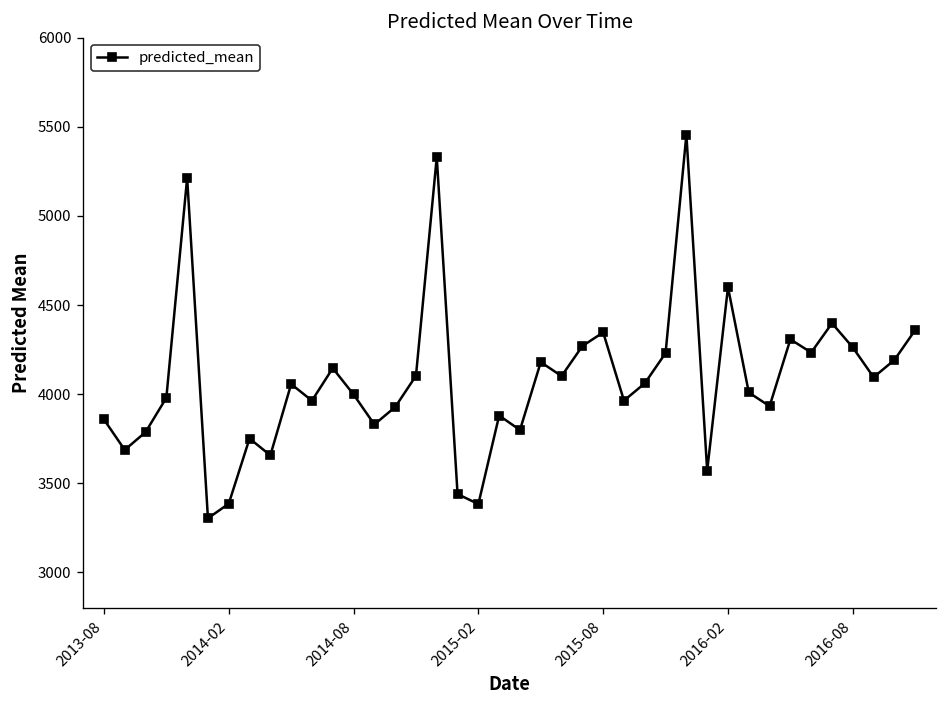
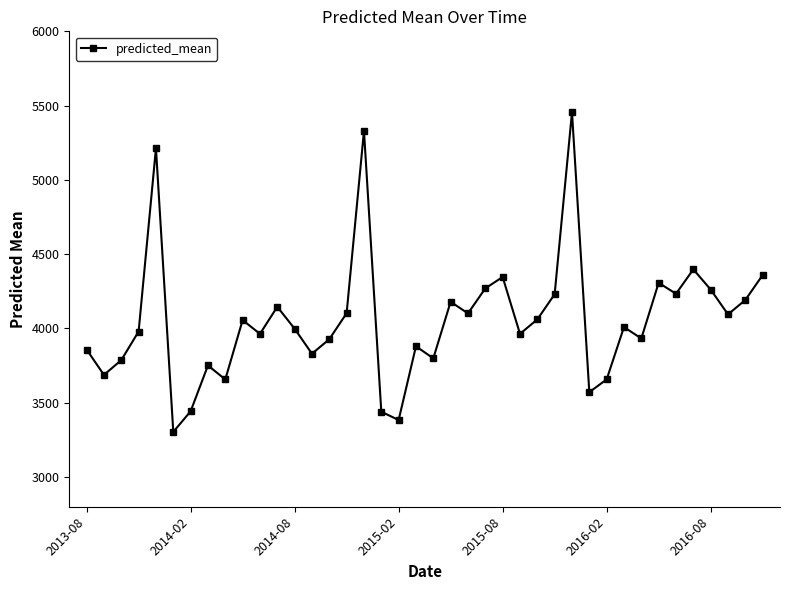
  {
    "2013-08": 3860,
-   "2014-02": 3390,
+   "2014-02": 3440,
    "2014-08": 4000,
    "2015-02": 3380,
    "2015-08": 4350,
-   "2016-02": 4600,
+   "2016-02": 3660,
    "2016-08": 4260
  }
